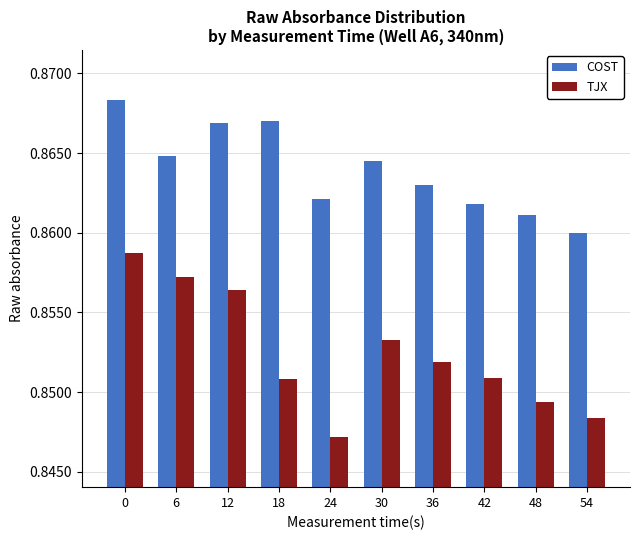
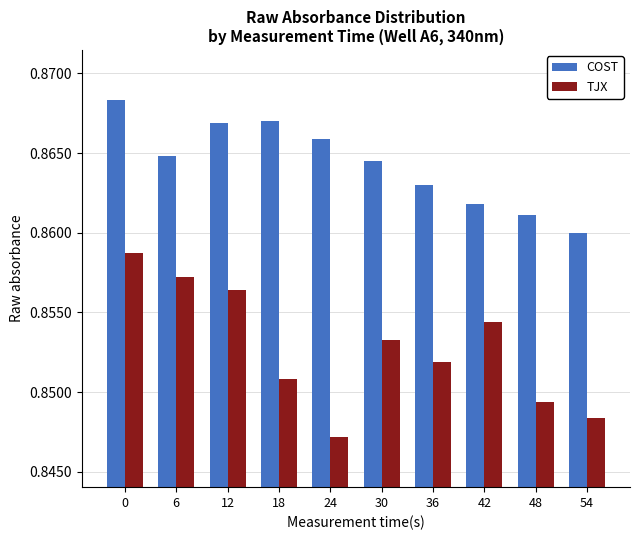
  {
    "COST": {
      "0": 0.8683,
      "6": 0.8648,
      "12": 0.8669,
      "18": 0.8670,
-     "24": 0.8621,
+     "24": 0.8659,
      "30": 0.8645,
      "36": 0.8630,
      "42": 0.8618,
      "48": 0.8611,
      "54": 0.8600
    },
    "TJX": {
      "0": 0.8587,
      "6": 0.8572,
      "12": 0.8564,
      "18": 0.8508,
      "24": 0.8472,
      "30": 0.8533,
      "36": 0.8519,
-     "42": 0.8509,
+     "42": 0.8544,
      "48": 0.8494,
      "54": 0.8484
    }
  }
